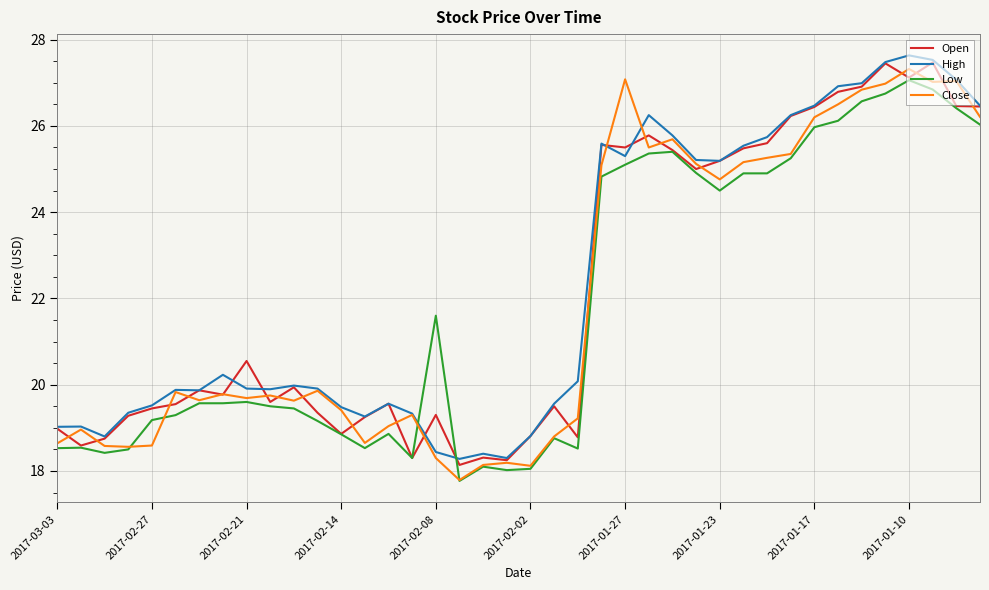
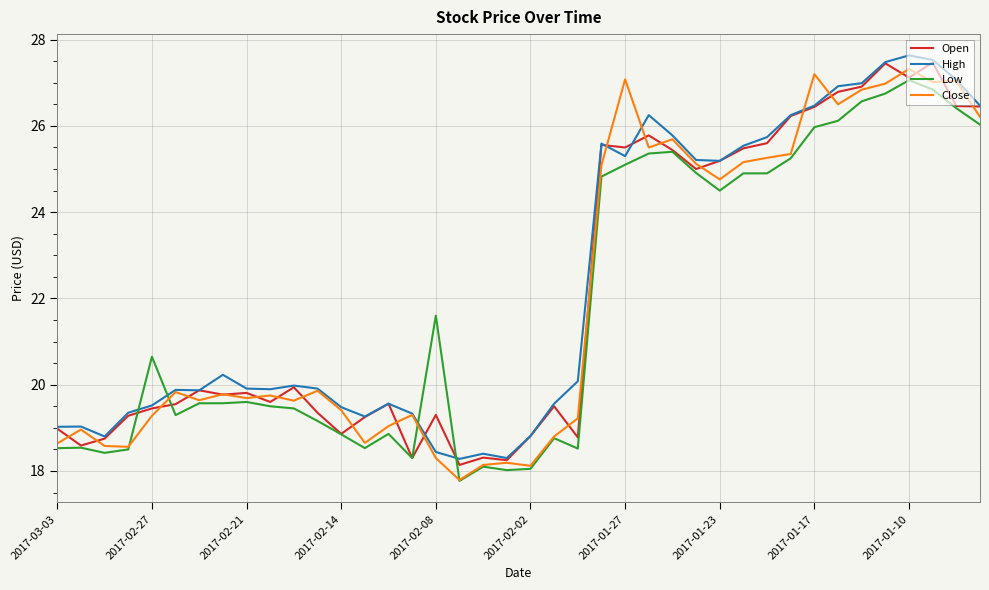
  {
    "Open": {
      "2017-02-27": 19.5,
-     "2017-02-21": 20.6,
+     "2017-02-21": 19.8,
      "2017-02-08": 19.3,
      "2017-01-27": 25.5
    },
    "High": {
      "2017-02-27": 19.5,
      "2017-02-21": 19.9,
      "2017-02-14": 19.5,
      "2017-02-08": 18.4,
      "2017-01-27": 25.3
    },
    "Low": {
      "2017-03-03": 18.5,
-     "2017-02-27": 19.2,
+     "2017-02-27": 20.7,
      "2017-02-21": 19.6,
      "2017-02-08": 21.6,
      "2017-02-02": 18.1,
      "2017-01-27": 25.1,
      "2017-01-23": 24.5,
      "2017-01-17": 26.0
    },
    "Close": {
      "2017-03-03": 18.6,
-     "2017-02-27": 18.6,
+     "2017-02-27": 19.3,
      "2017-02-21": 19.7,
      "2017-02-14": 19.4,
      "2017-02-08": 18.3,
      "2017-02-02": 18.1,
      "2017-01-27": 27.1,
      "2017-01-23": 24.8,
-     "2017-01-17": 26.2
+     "2017-01-17": 27.2
    }
  }
